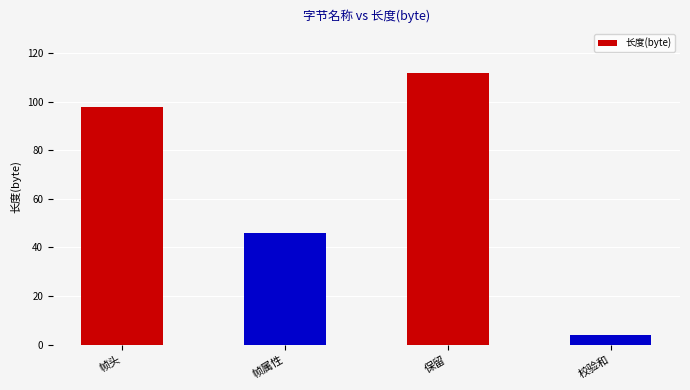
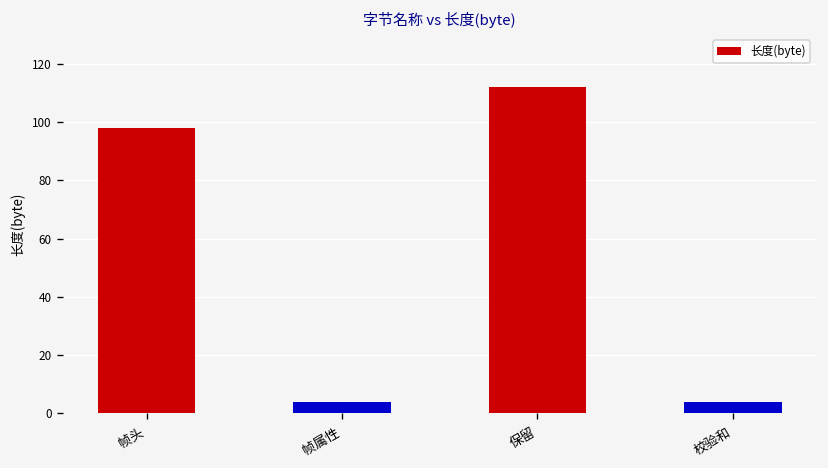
  {
    "帧头": 98,
-   "帧属性": 46,
+   "帧属性": 4,
    "保留": 112,
    "校验和": 4
  }
